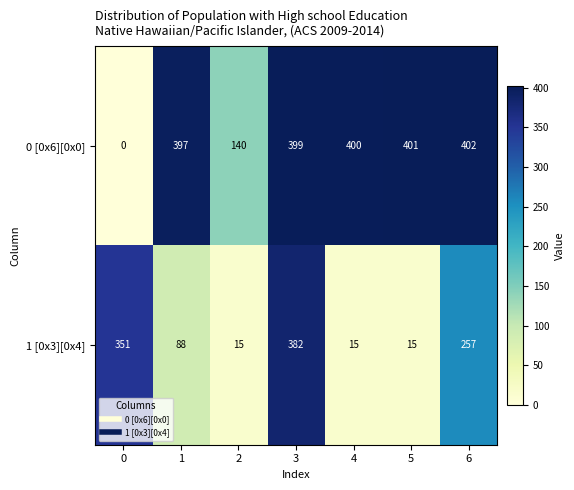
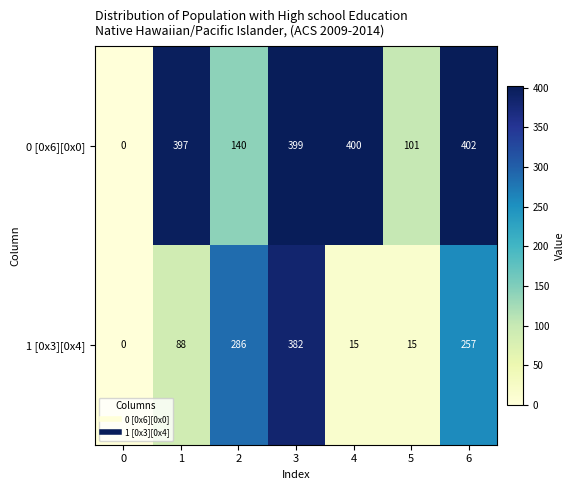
  {
    "0 [0x6][0x0]": {
      "0": 0,
      "1": 397,
      "2": 140,
      "3": 399,
      "4": 400,
-     "5": 401,
+     "5": 101,
      "6": 402
    },
    "1 [0x3][0x4]": {
-     "0": 351,
+     "0": 0,
      "1": 88,
-     "2": 15,
+     "2": 286,
      "3": 382,
      "4": 15,
      "5": 15,
      "6": 257
    }
  }
